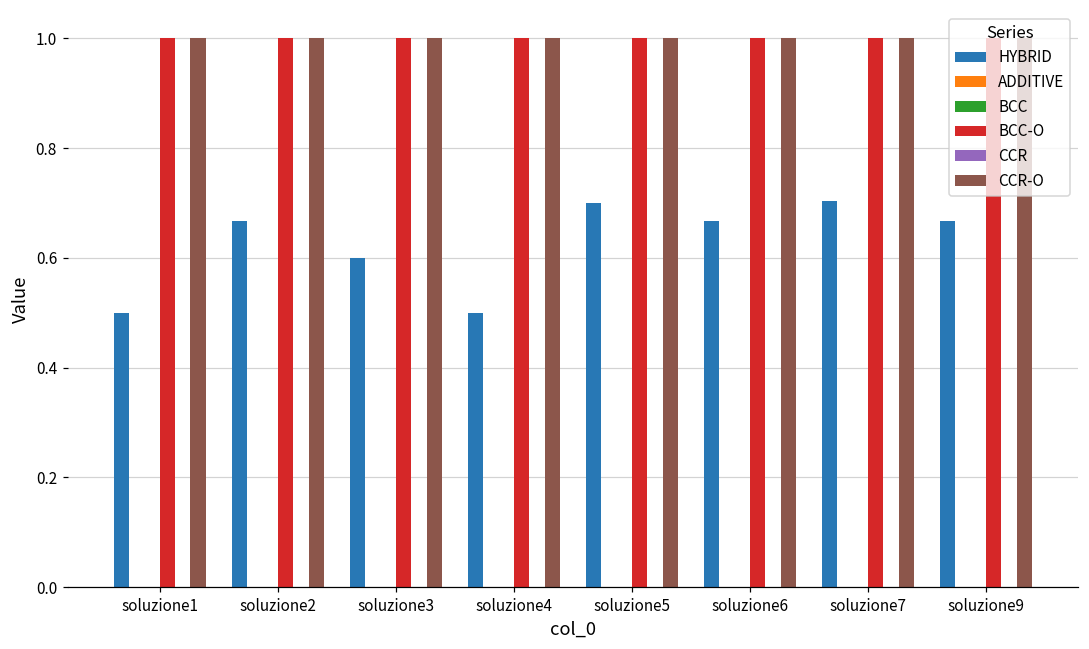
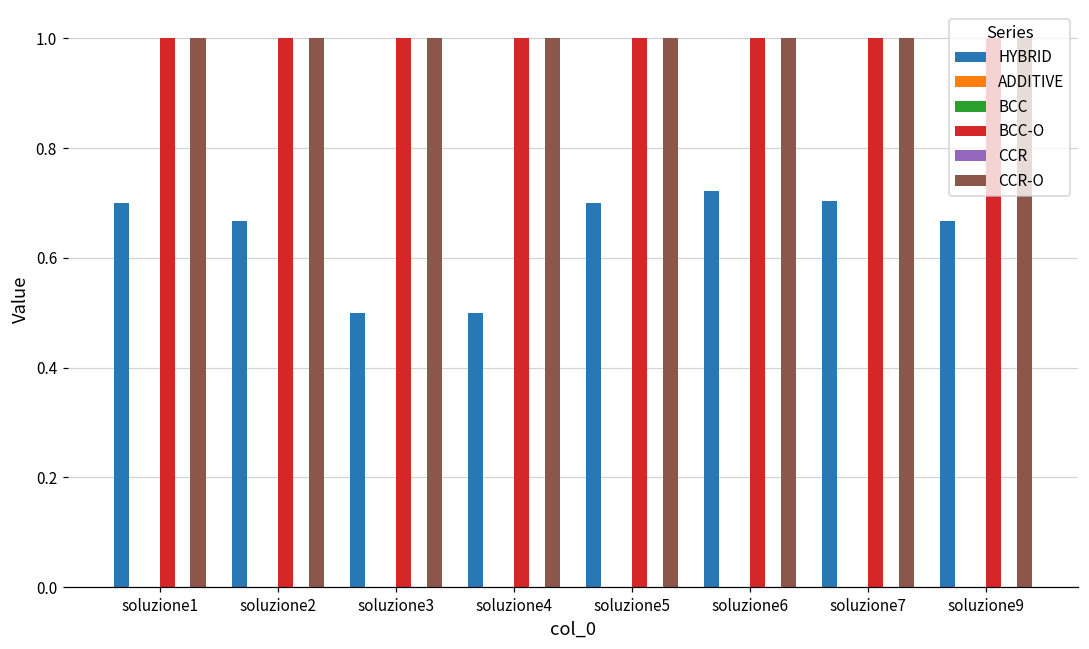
  {
    "HYBRID": {
-     "soluzione1": 0.5,
+     "soluzione1": 0.7,
      "soluzione2": 0.67,
-     "soluzione3": 0.6,
+     "soluzione3": 0.5,
      "soluzione4": 0.50,
      "soluzione5": 0.70,
-     "soluzione6": 0.67,
+     "soluzione6": 0.72,
      "soluzione7": 0.70,
      "soluzione9": 0.67
    },
    "ADDITIVE": {
      "soluzione1": 0.00,
      "soluzione2": 0.00,
      "soluzione3": 0.00,
      "soluzione4": 0.00,
      "soluzione5": 0.00,
      "soluzione6": 0.00,
      "soluzione7": 0.00,
      "soluzione9": 0.00
    },
    "BCC": {
      "soluzione1": 0.00,
      "soluzione2": 0.00,
      "soluzione3": 0.00,
      "soluzione4": 0.00,
      "soluzione5": 0.00,
      "soluzione6": 0.00,
      "soluzione7": 0.00,
      "soluzione9": 0.00
    },
    "BCC-O": {
      "soluzione1": 1.00,
      "soluzione2": 1.00,
      "soluzione3": 1.00,
      "soluzione4": 1.00,
      "soluzione5": 1.00,
      "soluzione6": 1.00,
      "soluzione7": 1.00
    },
    "CCR": {
      "soluzione1": 0.00,
      "soluzione2": 0.00,
      "soluzione3": 0.00,
      "soluzione4": 0.00,
      "soluzione5": 0.00,
      "soluzione6": 0.00,
      "soluzione7": 0.00,
      "soluzione9": 0.00
    },
    "CCR-O": {
      "soluzione1": 1.00,
      "soluzione2": 1.00,
      "soluzione3": 1.00,
      "soluzione4": 1.00,
      "soluzione5": 1.00,
      "soluzione6": 1.00,
      "soluzione7": 1.00
    }
  }
